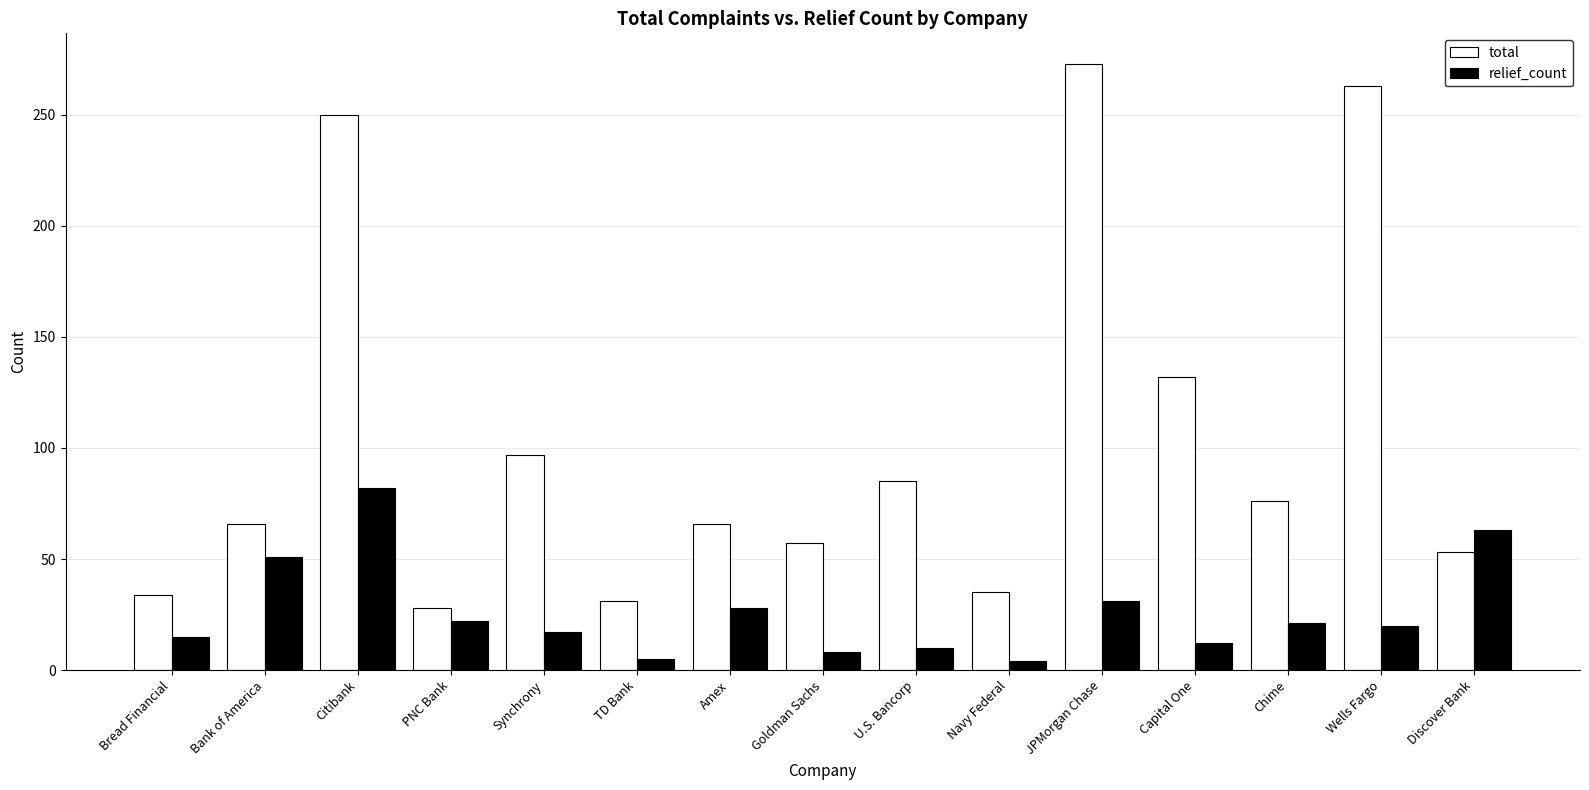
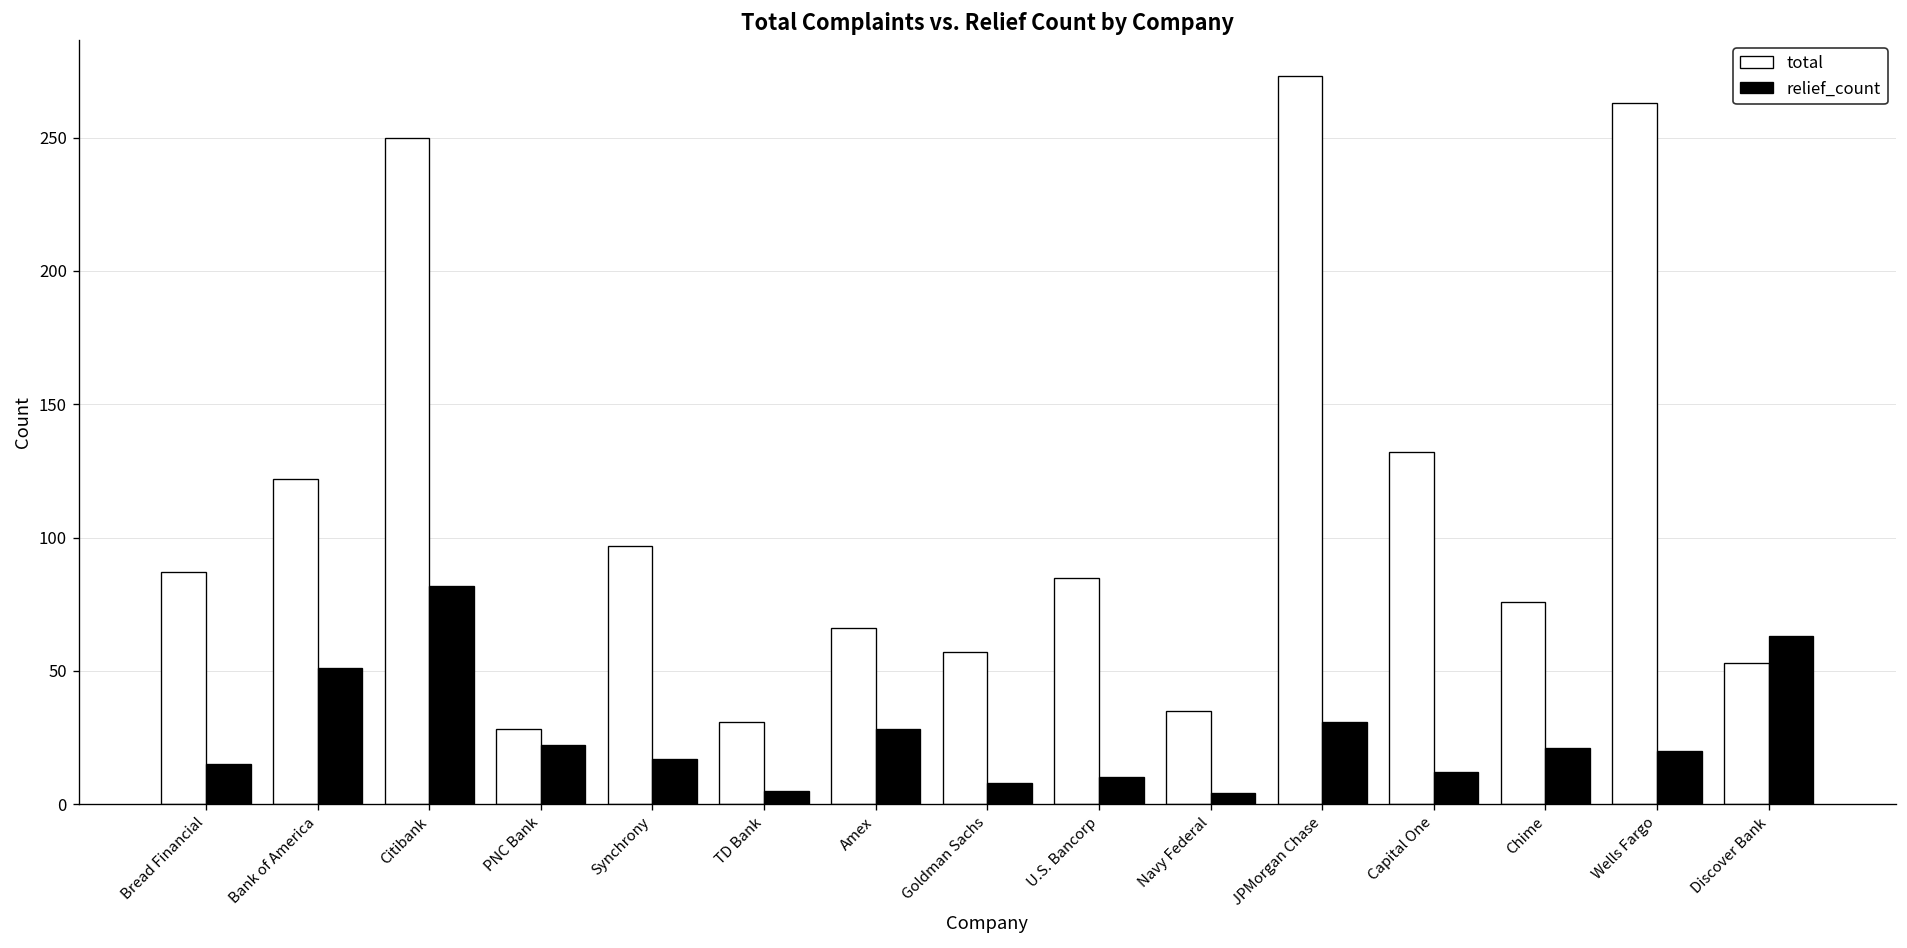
  {
    "total": {
-     "Bread Financial": 34,
-     "Bank of America": 66,
+     "Bread Financial": 87,
+     "Bank of America": 122,
      "Citibank": 250,
      "PNC Bank": 28,
      "Synchrony": 97,
      "TD Bank": 31,
      "Amex": 66,
      "Goldman Sachs": 57,
      "U.S. Bancorp": 85,
      "Navy Federal": 35,
      "JPMorgan Chase": 273,
      "Capital One": 132,
      "Chime": 76,
      "Wells Fargo": 263,
      "Discover Bank": 53
    },
    "relief_count": {
      "Bread Financial": 15,
      "Bank of America": 51,
      "Citibank": 82,
      "PNC Bank": 22,
      "Synchrony": 17,
      "TD Bank": 5,
      "Amex": 28,
      "Goldman Sachs": 8,
      "U.S. Bancorp": 10,
      "Navy Federal": 4,
      "JPMorgan Chase": 31,
      "Capital One": 12,
      "Chime": 21,
      "Wells Fargo": 20,
      "Discover Bank": 63
    }
  }
